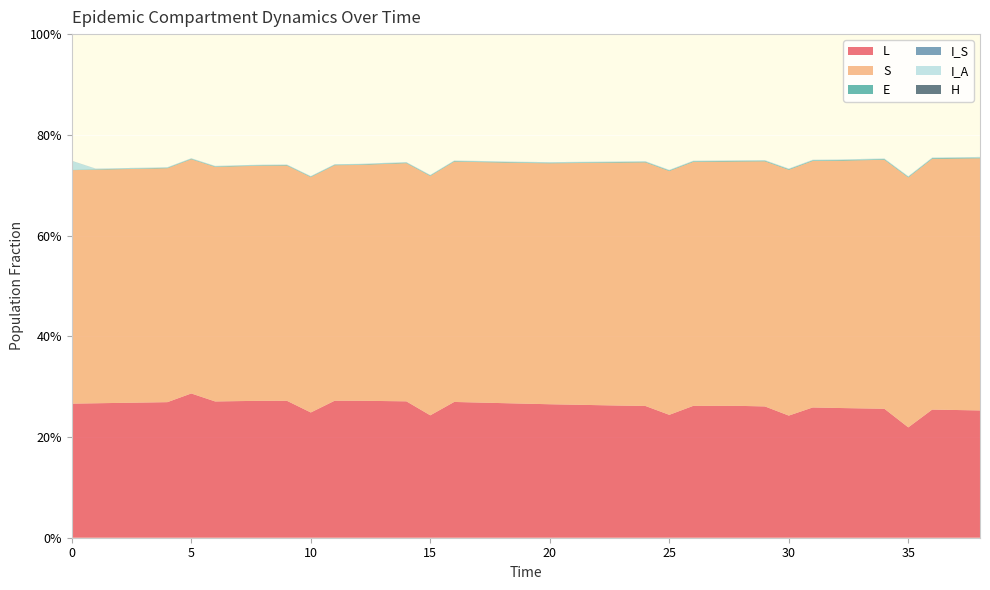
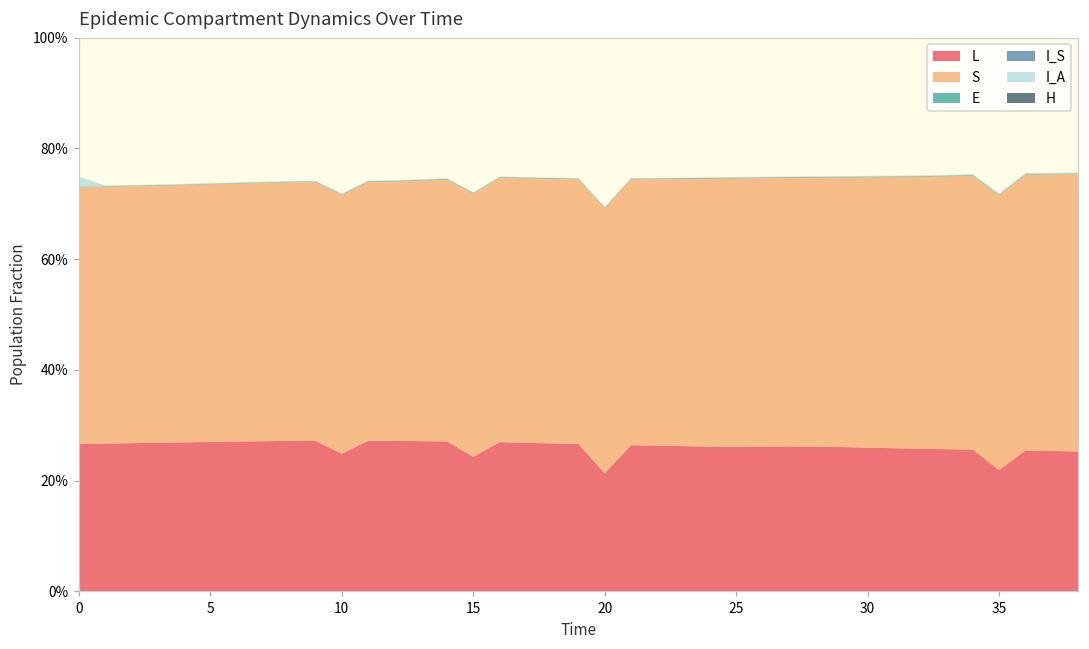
  {
    "L": {
      "0": "27%",
-     "5": "29%",
+     "5": "27%",
      "10": "25%",
      "15": "24%",
-     "20": "27%",
-     "25": "24%",
-     "30": "24%",
+     "20": "21%",
+     "25": "26%",
+     "30": "26%",
      "35": "22%"
    },
    "H": {
      "0": "2%"
    }
  }
